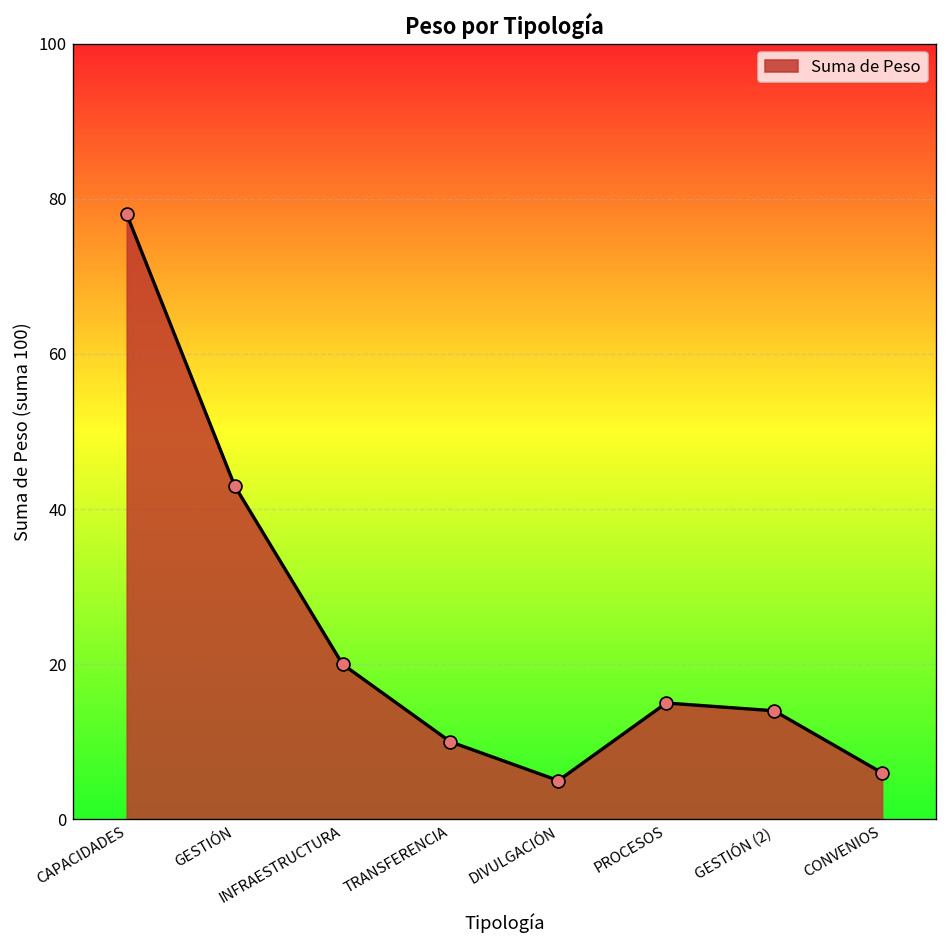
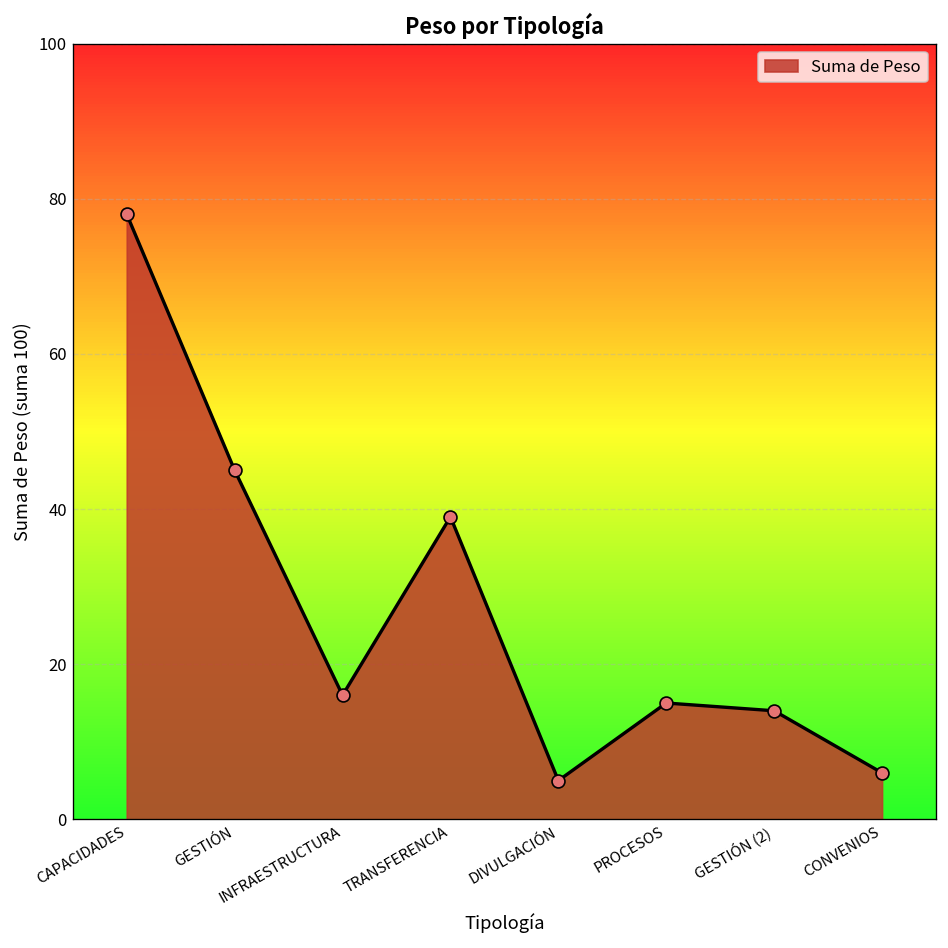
  {
    "CAPACIDADES": 78,
-   "GESTIÓN": 43,
-   "INFRAESTRUCTURA": 20,
-   "TRANSFERENCIA": 10,
+   "GESTIÓN": 45,
+   "INFRAESTRUCTURA": 16,
+   "TRANSFERENCIA": 39,
    "DIVULGACIÓN": 5,
    "PROCESOS": 15,
    "GESTIÓN (2)": 14,
    "CONVENIOS": 6
  }
